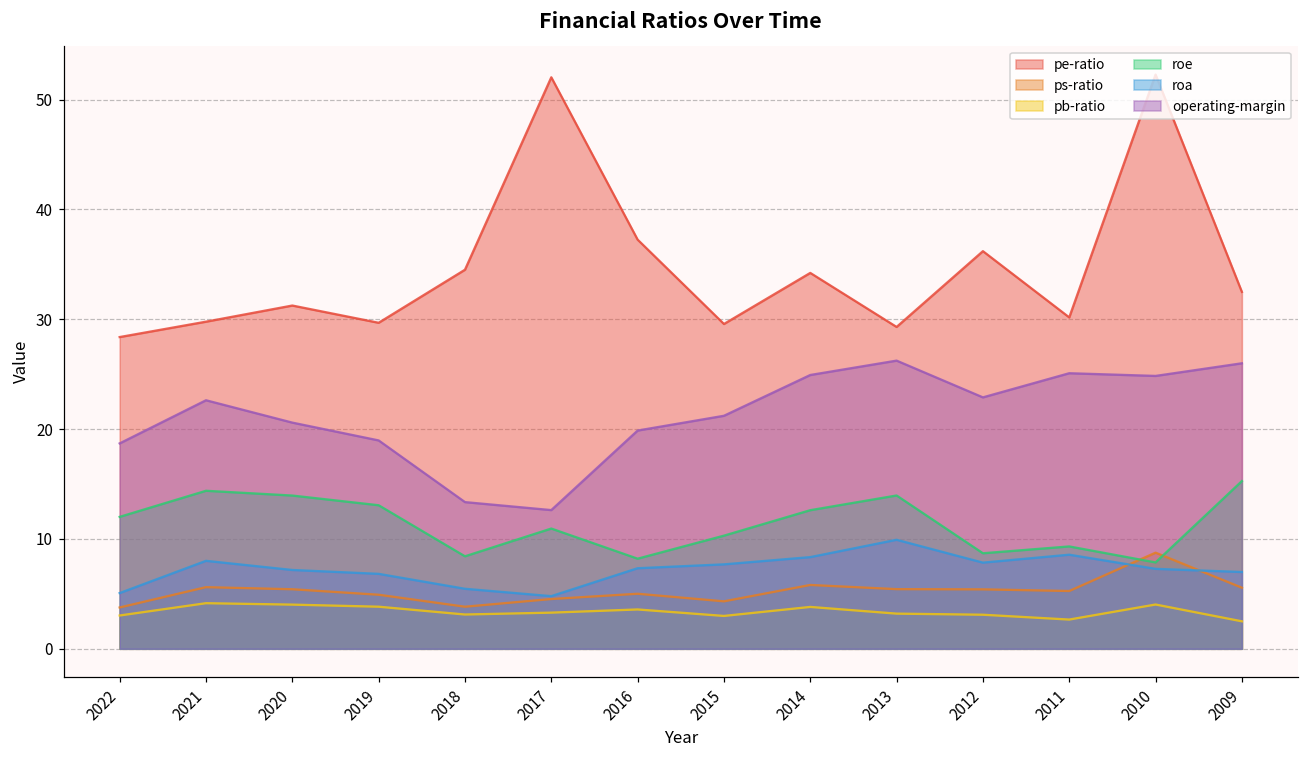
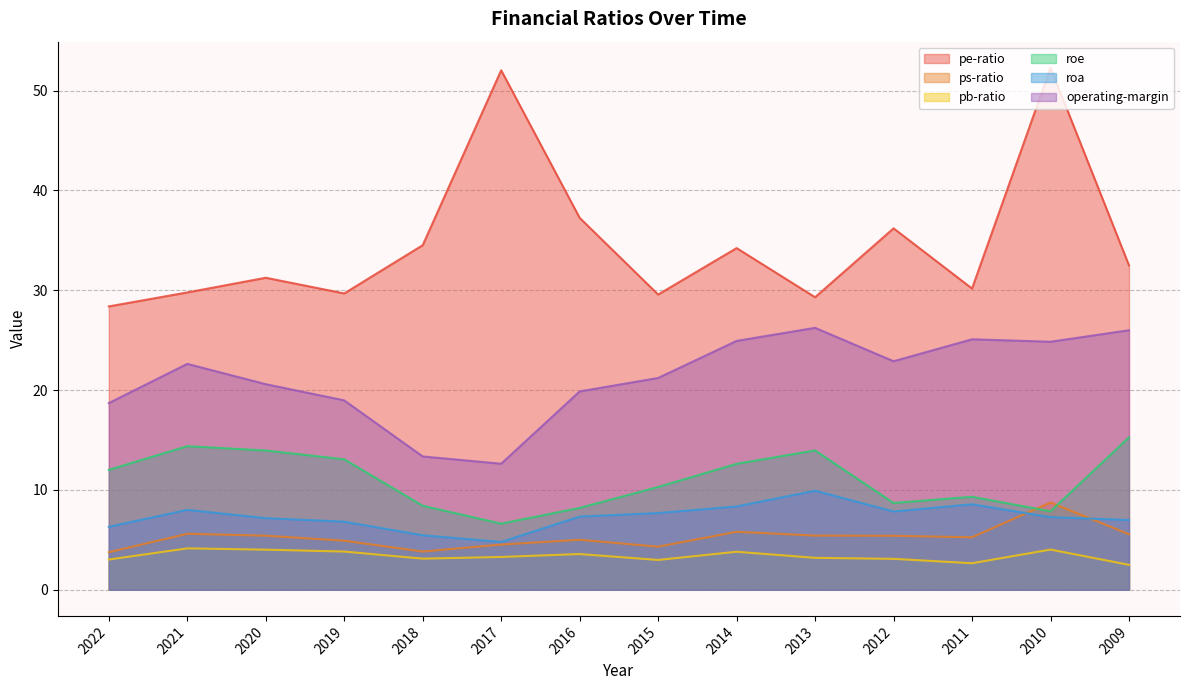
  {
    "roe": {
      "2022": 12,
      "2021": 14,
      "2020": 14,
      "2019": 13,
      "2018": 8,
-     "2017": 11,
+     "2017": 7,
      "2016": 8,
      "2015": 10,
      "2014": 13,
      "2013": 14,
      "2012": 9,
      "2011": 9,
      "2010": 8,
      "2009": 15
    },
    "roa": {
-     "2022": 5,
+     "2022": 6,
      "2021": 8,
      "2020": 7,
      "2019": 7,
      "2018": 5,
      "2017": 5,
      "2016": 7,
      "2015": 8,
      "2014": 8,
      "2013": 10,
      "2012": 8,
      "2011": 9,
      "2010": 7,
      "2009": 7
    },
    "operating-margin": {
      "2022": 19,
      "2021": 23,
      "2020": 21,
      "2019": 19,
      "2018": 13,
      "2017": 13,
      "2016": 20,
      "2015": 21,
      "2014": 25,
      "2013": 26,
      "2012": 23,
      "2011": 25,
      "2010": 25,
      "2009": 26
    }
  }
